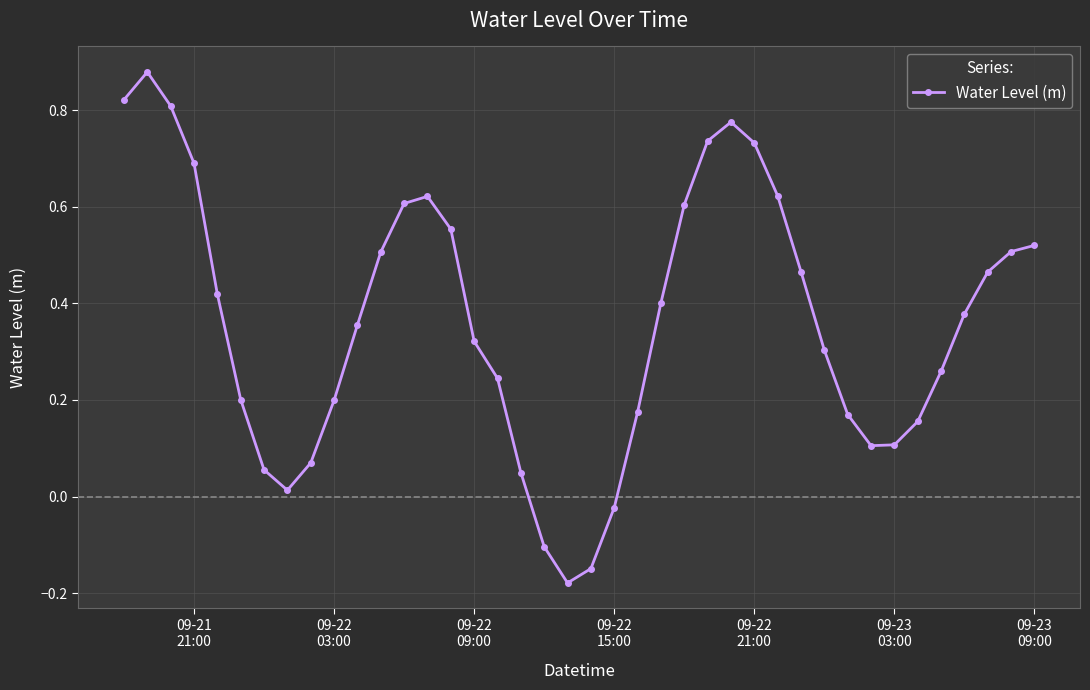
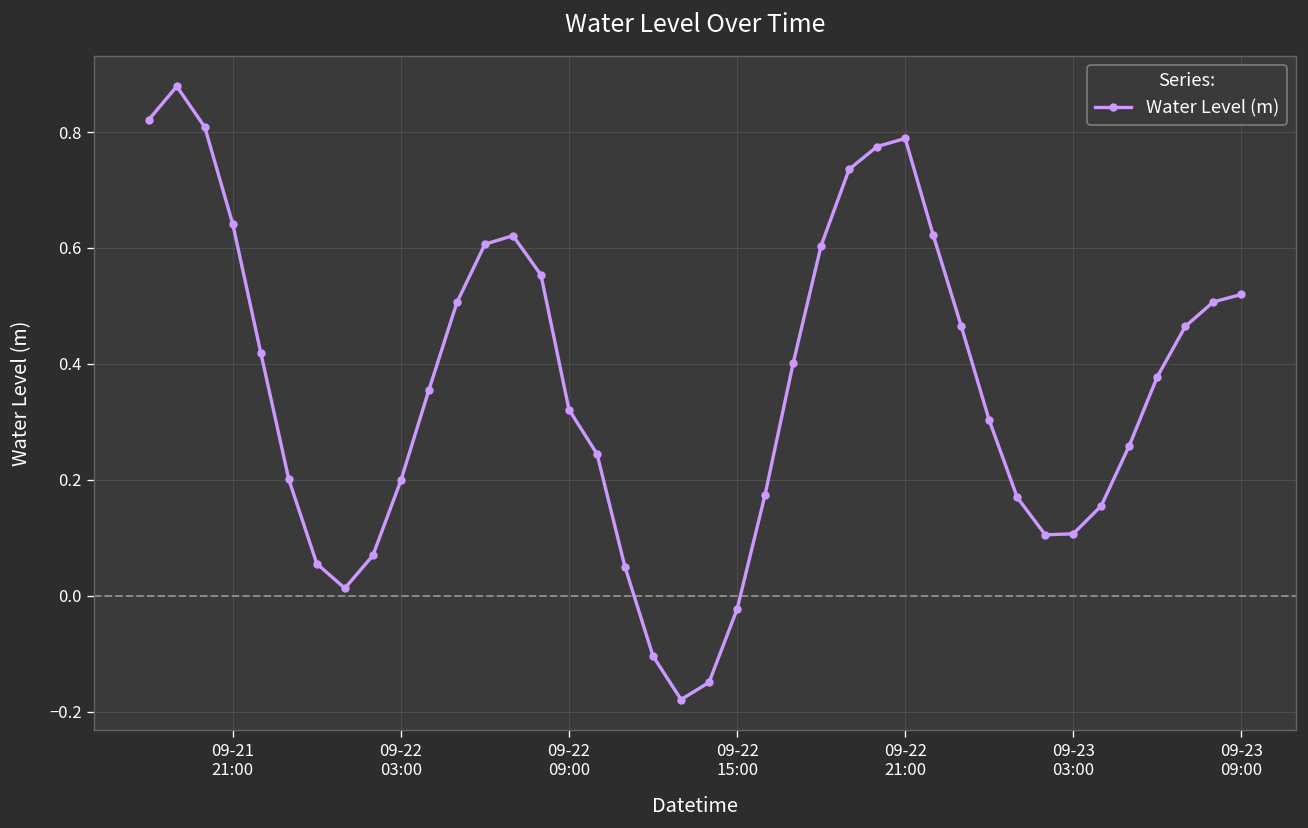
  {
-   "09-21 21:00": 0.69,
+   "09-21 21:00": 0.64,
    "09-22 03:00": 0.20,
    "09-22 09:00": 0.32,
    "09-22 15:00": -0.02,
-   "09-22 21:00": 0.73,
+   "09-22 21:00": 0.79,
    "09-23 03:00": 0.11,
    "09-23 09:00": 0.52
  }
